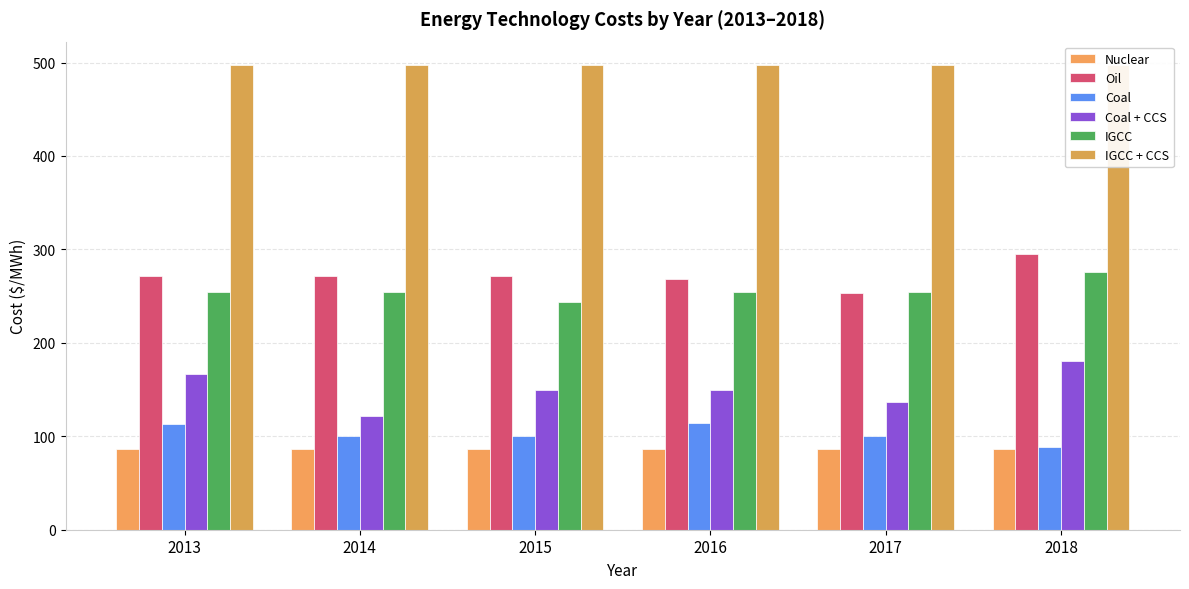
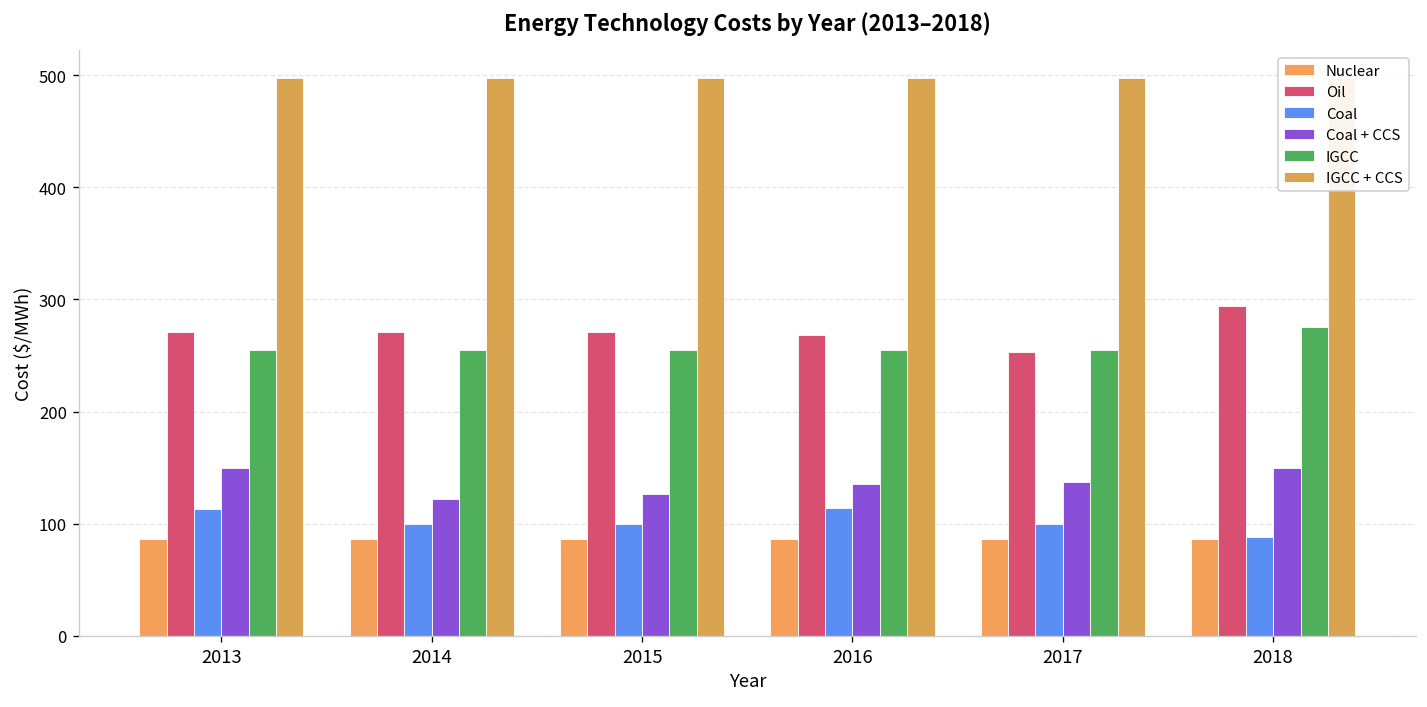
  {
    "Oil": {
      "2013": 270,
      "2014": 270,
      "2015": 270,
      "2016": 270,
      "2017": 250,
      "2018": 290
    },
    "Coal": {
      "2013": 110,
      "2014": 100,
      "2015": 100,
      "2016": 110,
      "2017": 100,
      "2018": 90
    },
    "Coal + CCS": {
-     "2013": 170,
+     "2013": 150,
      "2014": 120,
-     "2015": 150,
-     "2016": 150,
+     "2015": 130,
+     "2016": 140,
      "2017": 140,
-     "2018": 180
+     "2018": 150
    },
    "IGCC": {
      "2013": 250,
      "2014": 250,
-     "2015": 240,
+     "2015": 250,
      "2016": 250,
      "2017": 250,
      "2018": 280
    }
  }
